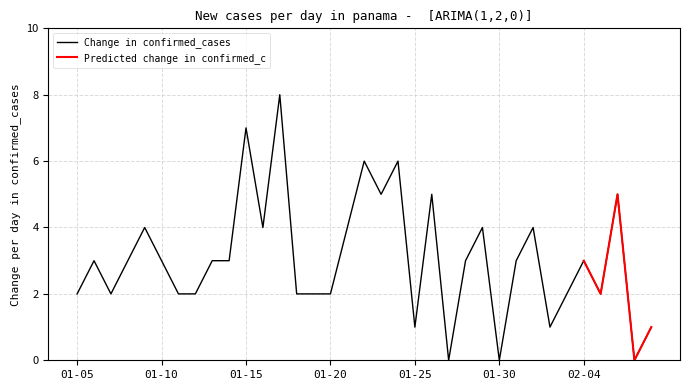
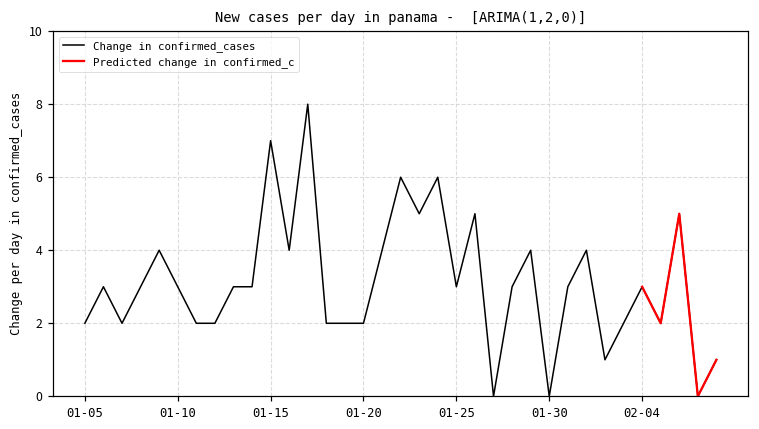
  {
    "Change in confirmed_cases": {
      "01-05": 2,
      "01-10": 3,
      "01-15": 7,
      "01-20": 2,
-     "01-25": 1,
+     "01-25": 3,
      "01-30": 0
    }
  }
